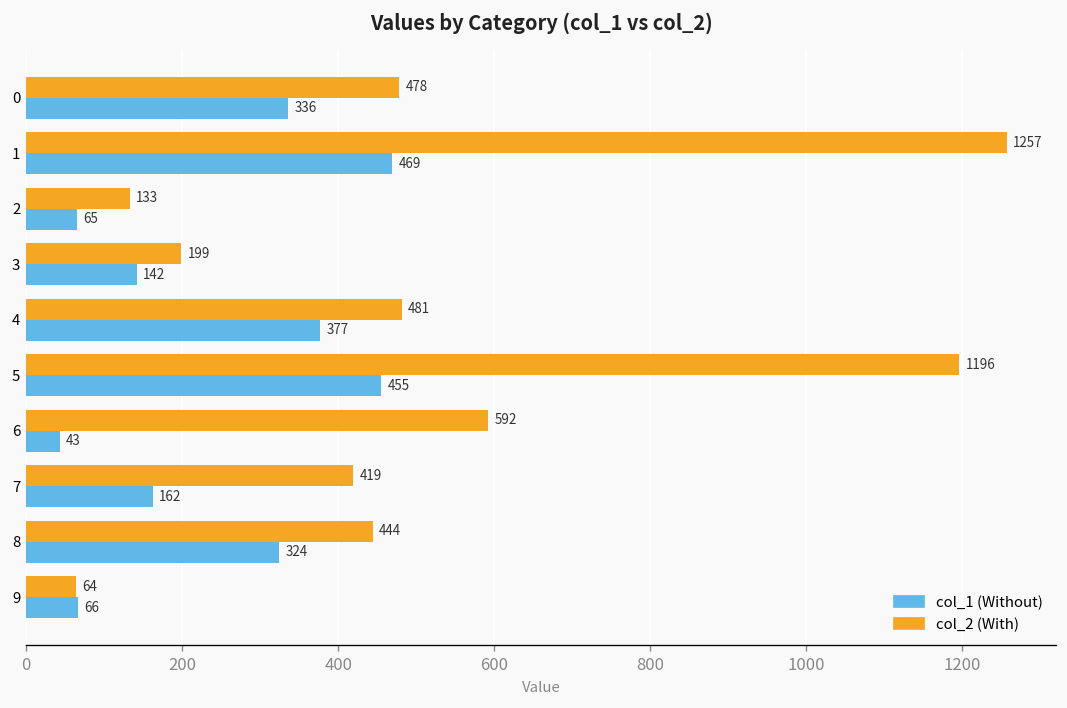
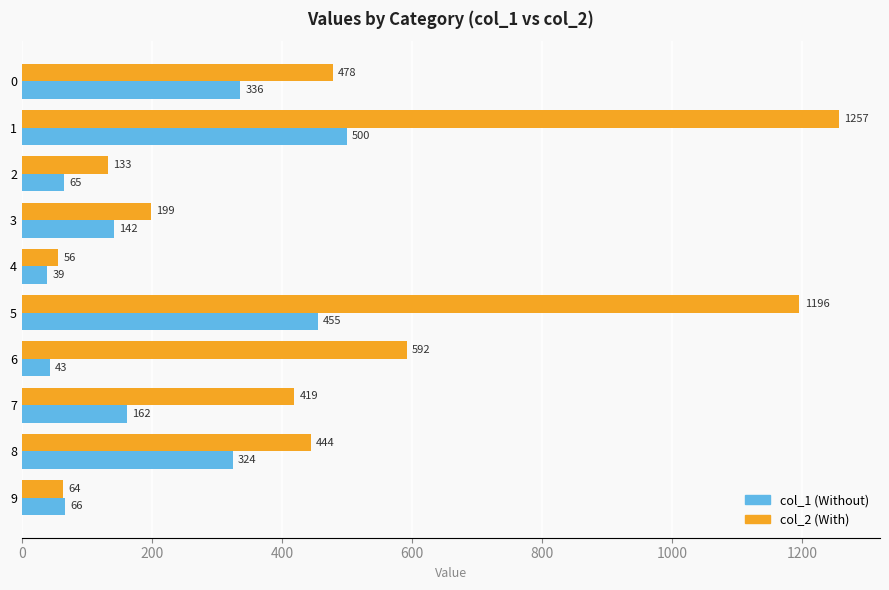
  {
    "col_1 (Without)": {
      "0": 336,
-     "1": 469,
+     "1": 500,
      "2": 65,
      "3": 142,
-     "4": 377,
+     "4": 39,
      "5": 455,
      "6": 43,
      "7": 162,
      "8": 324,
      "9": 66
    },
    "col_2 (With)": {
      "0": 478,
      "1": 1257,
      "2": 133,
      "3": 199,
-     "4": 481,
+     "4": 56,
      "5": 1196,
      "6": 592,
      "7": 419,
      "8": 444,
      "9": 64
    }
  }
